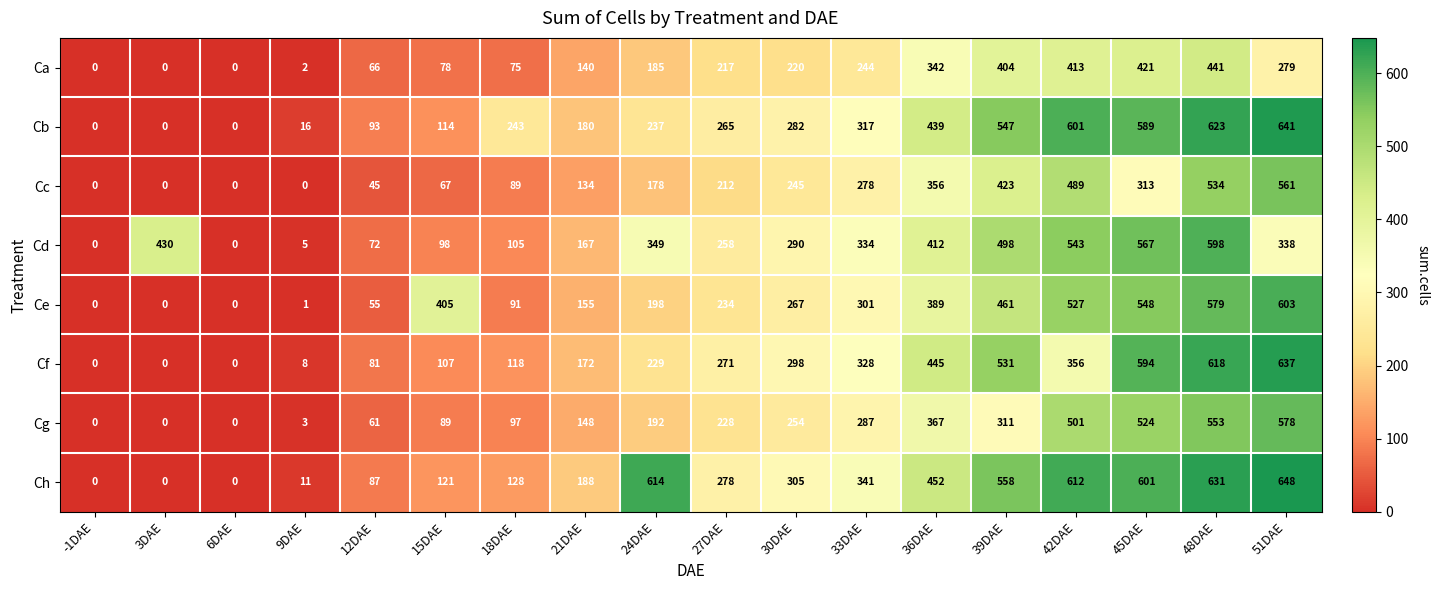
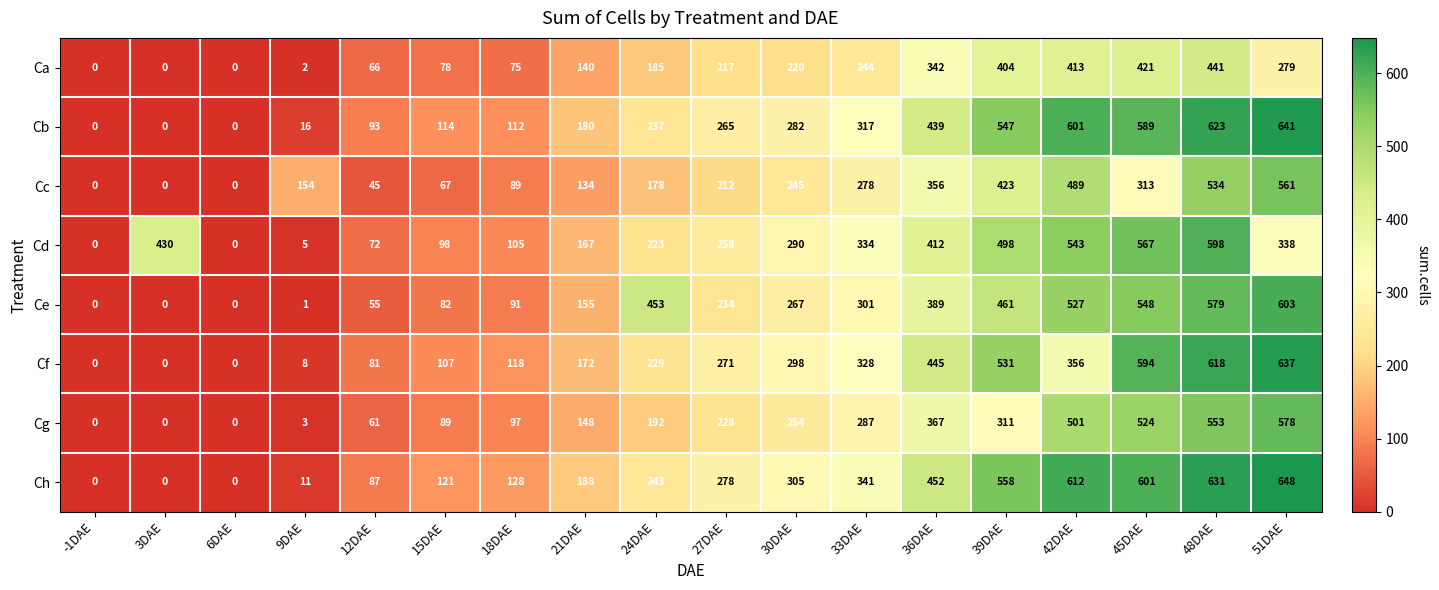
  {
    "Ca": {
      "-1DAE": 0,
      "3DAE": 0,
      "6DAE": 0,
      "9DAE": 2,
      "12DAE": 66,
      "15DAE": 78,
      "18DAE": 75,
      "21DAE": 140,
      "24DAE": 185,
      "27DAE": 217,
      "30DAE": 220,
      "33DAE": 244,
      "36DAE": 342,
      "39DAE": 404,
      "42DAE": 413,
      "45DAE": 421,
      "48DAE": 441,
      "51DAE": 279
    },
    "Cb": {
      "-1DAE": 0,
      "3DAE": 0,
      "6DAE": 0,
      "9DAE": 16,
      "12DAE": 93,
      "15DAE": 114,
-     "18DAE": 243,
+     "18DAE": 112,
      "21DAE": 180,
      "24DAE": 237,
      "27DAE": 265,
      "30DAE": 282,
      "33DAE": 317,
      "36DAE": 439,
      "39DAE": 547,
      "42DAE": 601,
      "45DAE": 589,
      "48DAE": 623,
      "51DAE": 641
    },
    "Cc": {
      "-1DAE": 0,
      "3DAE": 0,
      "6DAE": 0,
-     "9DAE": 0,
+     "9DAE": 154,
      "12DAE": 45,
      "15DAE": 67,
      "18DAE": 89,
      "21DAE": 134,
      "24DAE": 178,
      "27DAE": 212,
      "30DAE": 245,
      "33DAE": 278,
      "36DAE": 356,
      "39DAE": 423,
      "42DAE": 489,
      "45DAE": 313,
      "48DAE": 534,
      "51DAE": 561
    },
    "Cd": {
      "-1DAE": 0,
      "3DAE": 430,
      "6DAE": 0,
      "9DAE": 5,
      "12DAE": 72,
      "15DAE": 98,
      "18DAE": 105,
      "21DAE": 167,
-     "24DAE": 349,
+     "24DAE": 223,
      "27DAE": 258,
      "30DAE": 290,
      "33DAE": 334,
      "36DAE": 412,
      "39DAE": 498,
      "42DAE": 543,
      "45DAE": 567,
      "48DAE": 598,
      "51DAE": 338
    },
    "Ce": {
      "-1DAE": 0,
      "3DAE": 0,
      "6DAE": 0,
      "9DAE": 1,
      "12DAE": 55,
-     "15DAE": 405,
+     "15DAE": 82,
      "18DAE": 91,
      "21DAE": 155,
-     "24DAE": 198,
+     "24DAE": 453,
      "27DAE": 234,
      "30DAE": 267,
      "33DAE": 301,
      "36DAE": 389,
      "39DAE": 461,
      "42DAE": 527,
      "45DAE": 548,
      "48DAE": 579,
      "51DAE": 603
    },
    "Cf": {
      "-1DAE": 0,
      "3DAE": 0,
      "6DAE": 0,
      "9DAE": 8,
      "12DAE": 81,
      "15DAE": 107,
      "18DAE": 118,
      "21DAE": 172,
      "24DAE": 229,
      "27DAE": 271,
      "30DAE": 298,
      "33DAE": 328,
      "36DAE": 445,
      "39DAE": 531,
      "42DAE": 356,
      "45DAE": 594,
      "48DAE": 618,
      "51DAE": 637
    },
    "Cg": {
      "-1DAE": 0,
      "3DAE": 0,
      "6DAE": 0,
      "9DAE": 3,
      "12DAE": 61,
      "15DAE": 89,
      "18DAE": 97,
      "21DAE": 148,
      "24DAE": 192,
      "27DAE": 228,
      "30DAE": 254,
      "33DAE": 287,
      "36DAE": 367,
      "39DAE": 311,
      "42DAE": 501,
      "45DAE": 524,
      "48DAE": 553,
      "51DAE": 578
    },
    "Ch": {
      "-1DAE": 0,
      "3DAE": 0,
      "6DAE": 0,
      "9DAE": 11,
      "12DAE": 87,
      "15DAE": 121,
      "18DAE": 128,
      "21DAE": 188,
-     "24DAE": 614,
+     "24DAE": 243,
      "27DAE": 278,
      "30DAE": 305,
      "33DAE": 341,
      "36DAE": 452,
      "39DAE": 558,
      "42DAE": 612,
      "45DAE": 601,
      "48DAE": 631,
      "51DAE": 648
    }
  }
